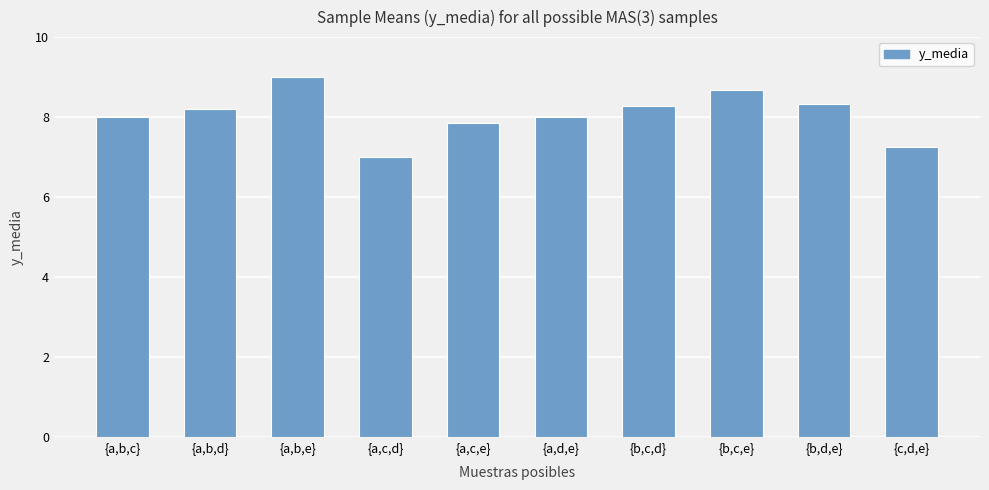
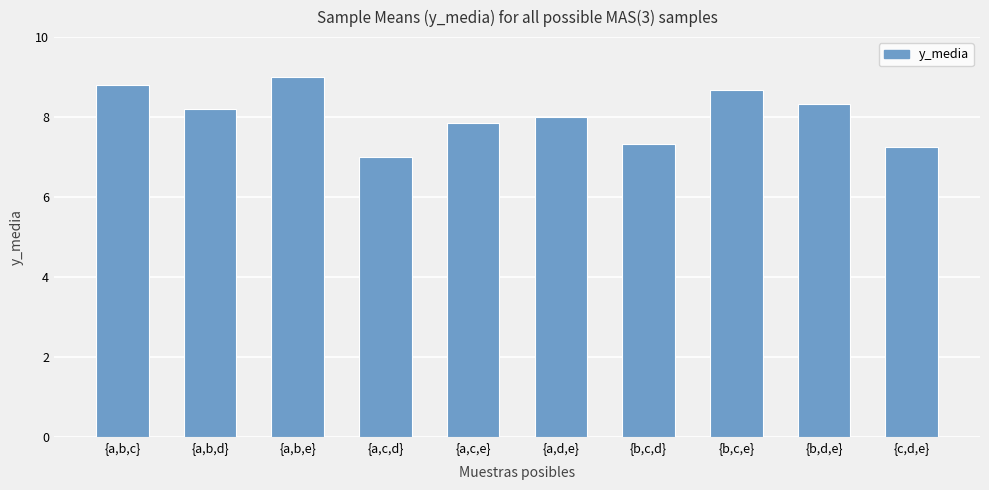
  {
-   "{a,b,c}": 8.0,
+   "{a,b,c}": 8.8,
    "{a,b,d}": 8.2,
    "{a,b,e}": 9.0,
    "{a,c,d}": 7.0,
    "{a,c,e}": 7.9,
    "{a,d,e}": 8.0,
-   "{b,c,d}": 8.3,
+   "{b,c,d}": 7.3,
    "{b,c,e}": 8.7,
    "{b,d,e}": 8.3,
    "{c,d,e}": 7.2
  }
